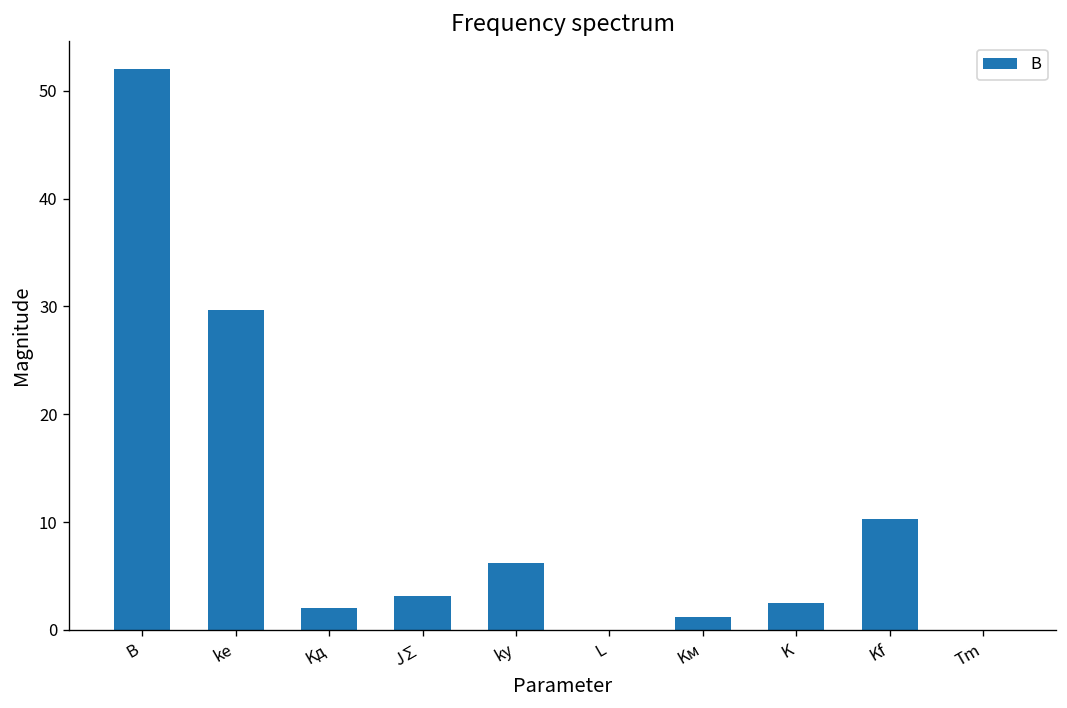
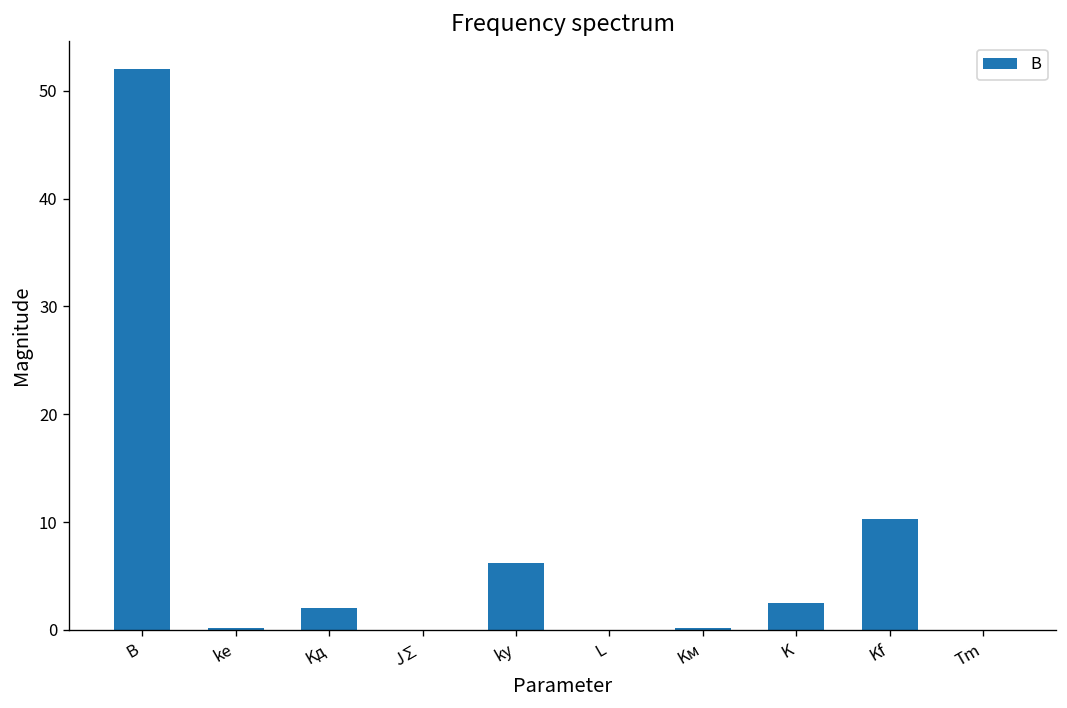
  {
    "В": 52,
-   "ke": 30,
+   "ke": 0,
    "Kд": 2,
-   "J∑": 3,
+   "J∑": 0,
    "ky": 6,
-   "Kм": 1,
+   "Kм": 0,
    "K": 3,
    "Kf": 10
  }
